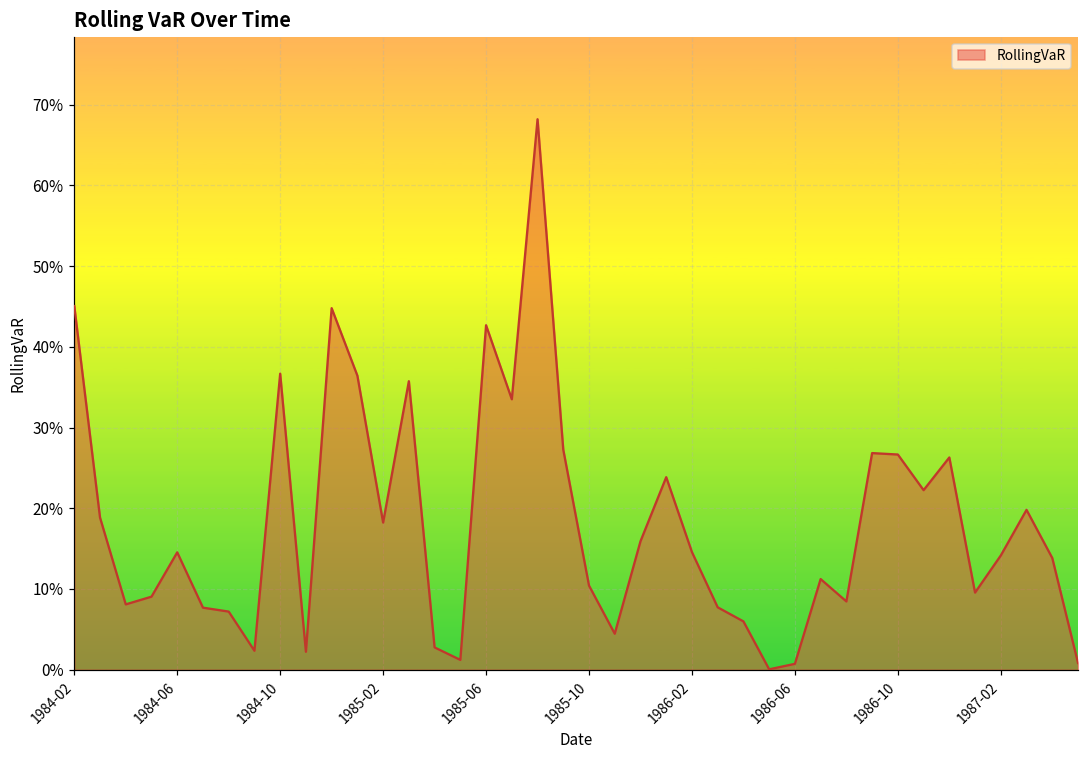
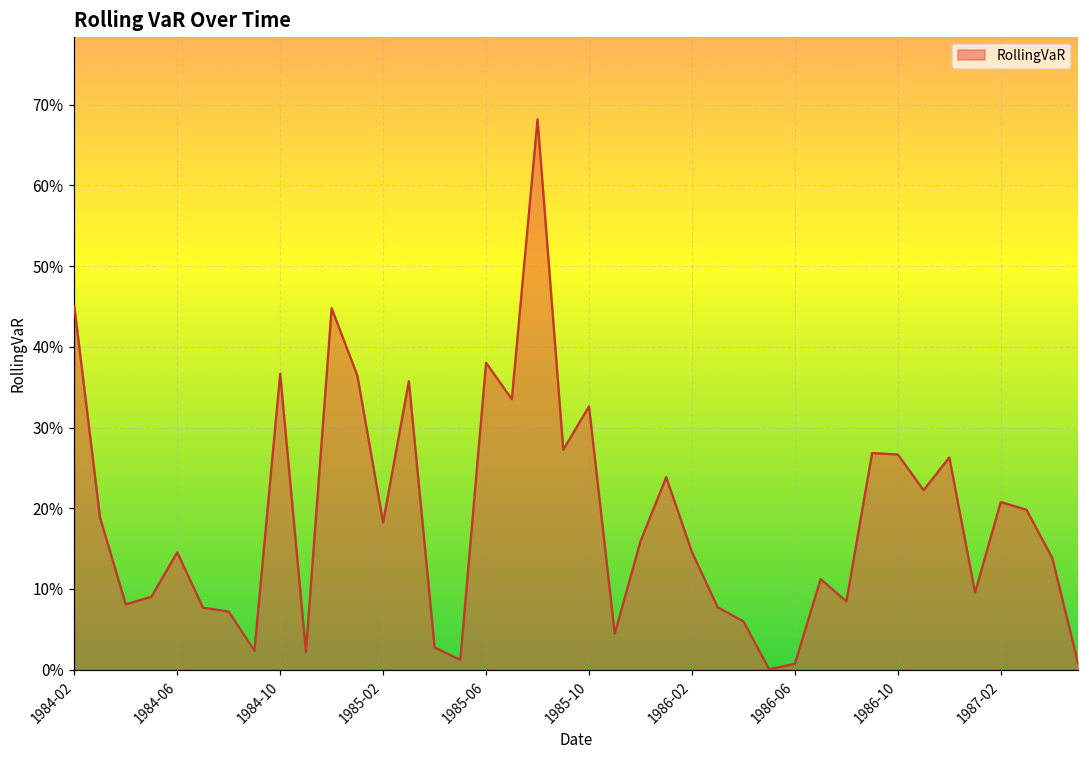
  {
    "1984-02": "45%",
    "1984-06": "15%",
    "1984-10": "37%",
    "1985-02": "18%",
-   "1985-06": "43%",
-   "1985-10": "10%",
+   "1985-06": "38%",
+   "1985-10": "33%",
    "1986-02": "15%",
    "1986-06": "1%",
    "1986-10": "27%",
-   "1987-02": "14%"
+   "1987-02": "21%"
  }
